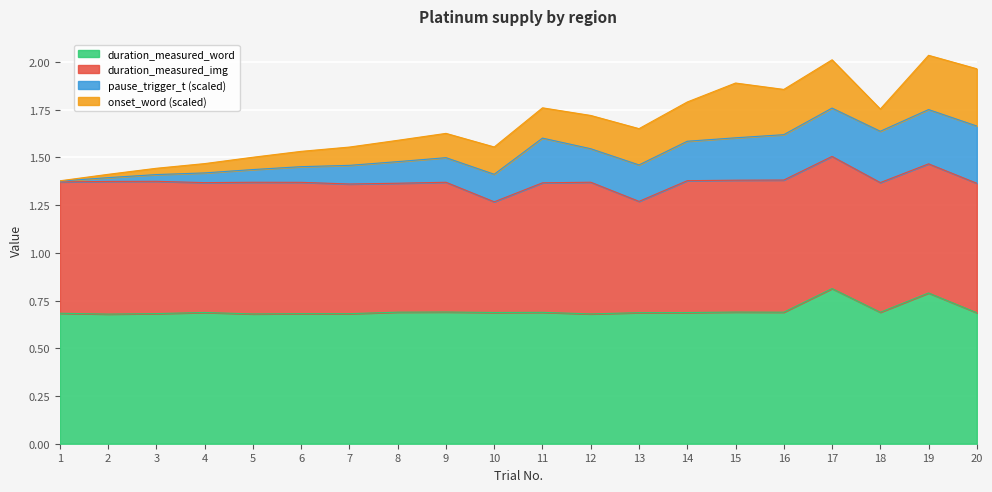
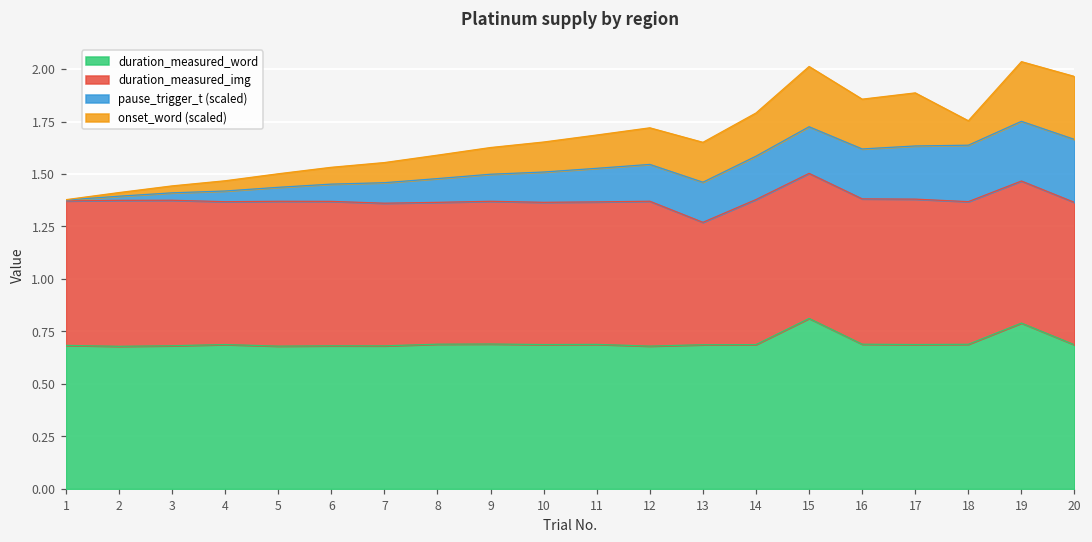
  {
    "duration_measured_word": {
      "1": 0.68,
      "2": 0.68,
      "3": 0.68,
      "4": 0.69,
      "5": 0.68,
      "6": 0.68,
      "7": 0.68,
      "8": 0.69,
      "9": 0.69,
      "10": 0.69,
      "11": 0.69,
      "12": 0.68,
      "13": 0.69,
      "14": 0.69,
-     "15": 0.69,
+     "15": 0.81,
      "16": 0.69,
-     "17": 0.81,
+     "17": 0.69,
      "18": 0.69,
      "19": 0.79,
      "20": 0.69
    },
    "duration_measured_img": {
      "2": 0.70,
      "3": 0.69,
      "4": 0.68,
      "5": 0.69,
      "6": 0.69,
      "7": 0.68,
      "8": 0.68,
      "9": 0.68,
-     "10": 0.58,
+     "10": 0.68,
      "11": 0.68,
      "12": 0.69,
      "13": 0.58,
      "14": 0.69,
      "15": 0.69,
      "16": 0.69,
      "17": 0.69,
      "18": 0.68,
      "19": 0.68,
      "20": 0.68
    },
    "pause_trigger_t (scaled)": {
      "2": 0.02,
      "3": 0.04,
      "4": 0.05,
      "5": 0.07,
      "6": 0.08,
      "7": 0.10,
      "8": 0.11,
      "9": 0.13,
      "10": 0.14,
-     "11": 0.23,
+     "11": 0.16,
      "12": 0.18,
      "13": 0.19,
      "14": 0.21,
      "15": 0.22,
      "16": 0.24,
      "17": 0.25,
      "18": 0.27,
      "19": 0.28,
      "20": 0.30
    },
    "onset_word (scaled)": {
      "2": 0.02,
      "3": 0.03,
      "4": 0.05,
      "5": 0.06,
      "6": 0.08,
      "7": 0.10,
      "8": 0.11,
      "9": 0.13,
      "10": 0.14,
      "11": 0.16,
      "12": 0.17,
      "13": 0.19,
      "14": 0.21,
      "15": 0.29,
      "16": 0.24,
      "17": 0.25,
      "18": 0.12,
      "19": 0.28,
      "20": 0.30
    }
  }
